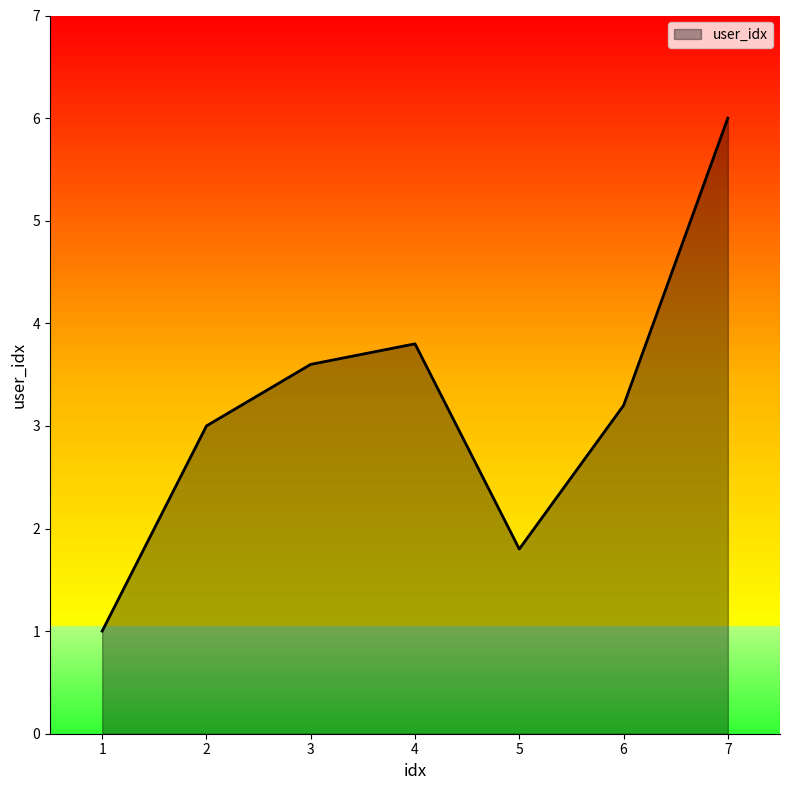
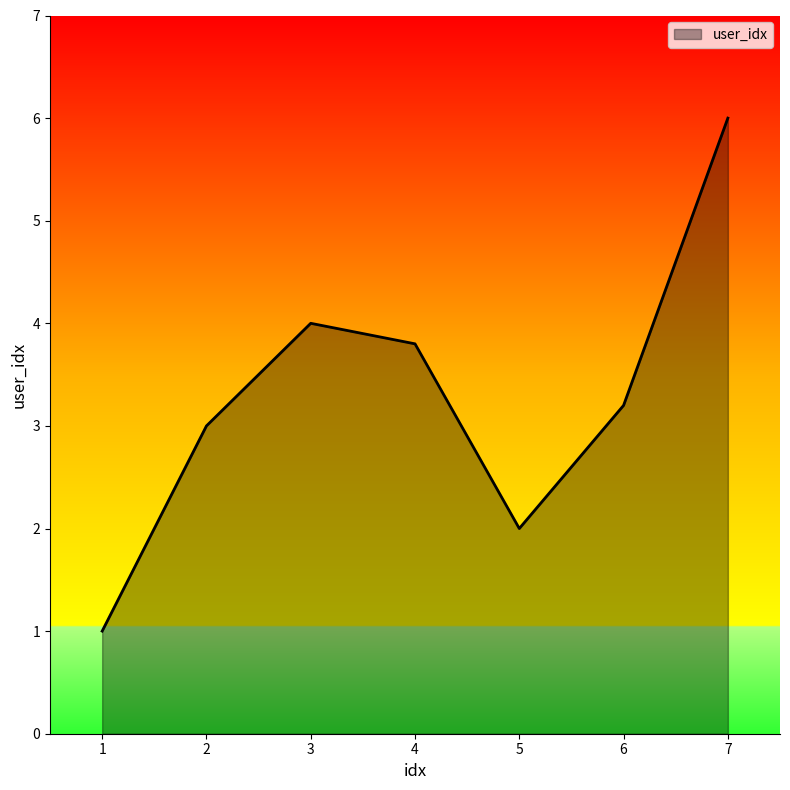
  {
    "1": 1.0,
    "2": 3.0,
-   "3": 3.6,
+   "3": 4.0,
    "4": 3.8,
-   "5": 1.8,
+   "5": 2.0,
    "6": 3.2,
    "7": 6.0
  }
